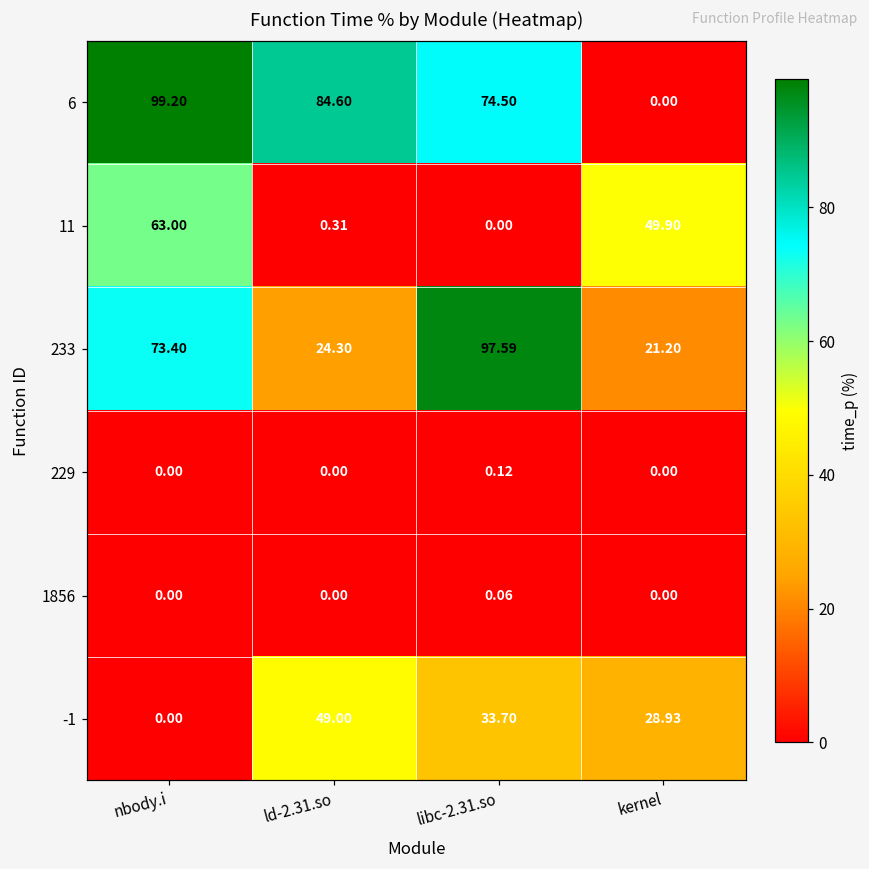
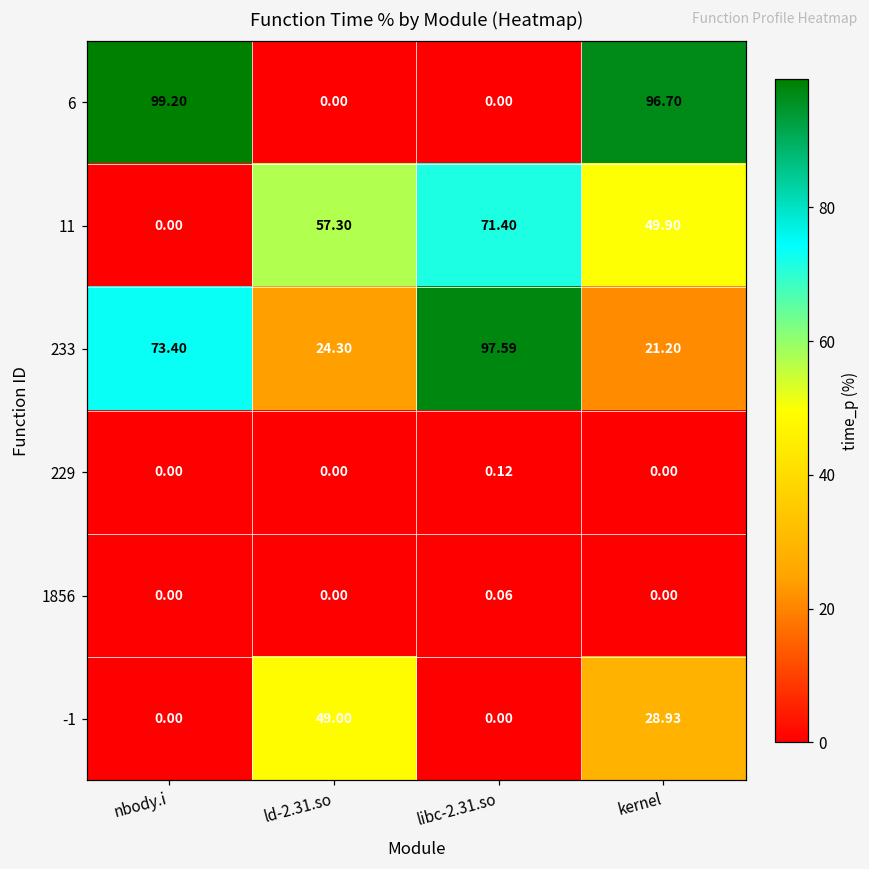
  {
    "6": {
      "nbody.i": 99.20,
-     "ld-2.31.so": 84.60,
-     "libc-2.31.so": 74.50,
-     "kernel": 0.00
+     "ld-2.31.so": 0.00,
+     "libc-2.31.so": 0.00,
+     "kernel": 96.70
    },
    "11": {
-     "nbody.i": 63.00,
-     "ld-2.31.so": 0.31,
-     "libc-2.31.so": 0.00,
+     "nbody.i": 0.00,
+     "ld-2.31.so": 57.30,
+     "libc-2.31.so": 71.40,
      "kernel": 49.90
    },
    "233": {
      "nbody.i": 73.40,
      "ld-2.31.so": 24.30,
      "libc-2.31.so": 97.59,
      "kernel": 21.20
    },
    "229": {
      "nbody.i": 0.00,
      "ld-2.31.so": 0.00,
      "libc-2.31.so": 0.12,
      "kernel": 0.00
    },
    "1856": {
      "nbody.i": 0.00,
      "ld-2.31.so": 0.00,
      "libc-2.31.so": 0.06,
      "kernel": 0.00
    },
    "-1": {
      "nbody.i": 0.00,
      "ld-2.31.so": 49.00,
-     "libc-2.31.so": 33.70,
+     "libc-2.31.so": 0.00,
      "kernel": 28.93
    }
  }
